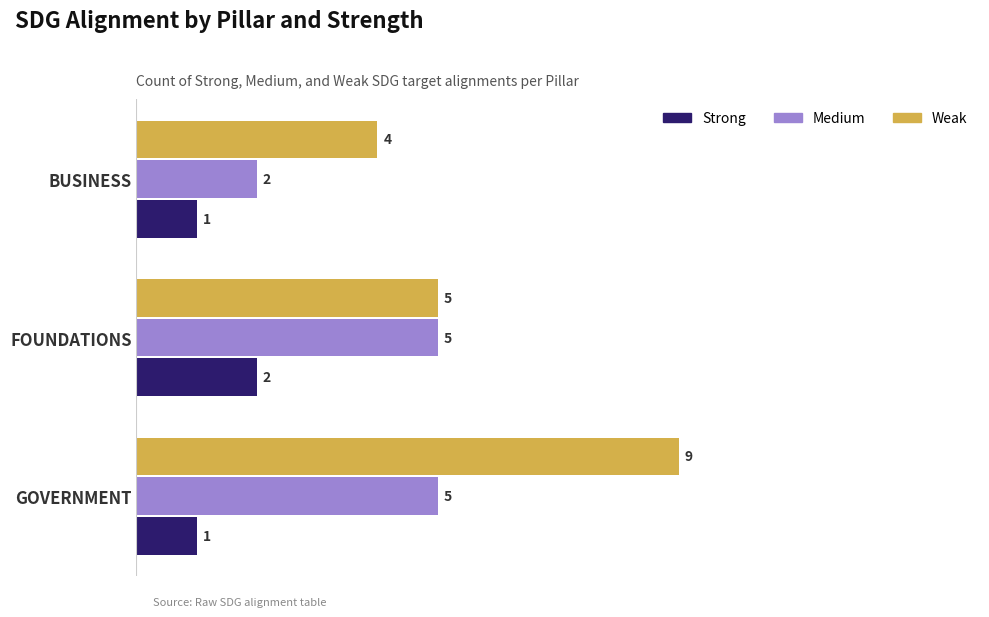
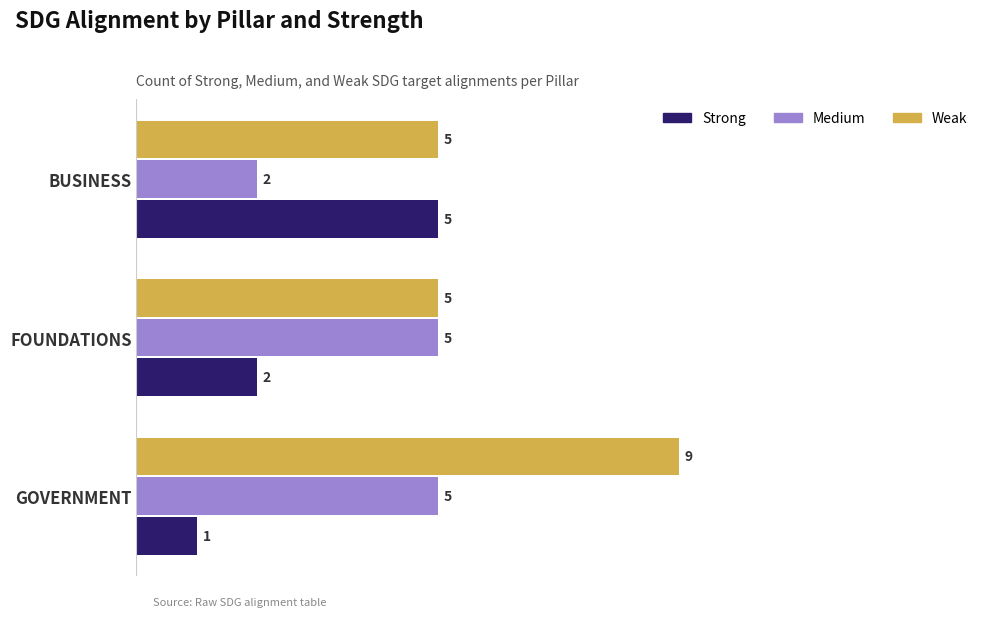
  {
    "Strong": {
-     "BUSINESS": 1,
+     "BUSINESS": 5,
      "FOUNDATIONS": 2,
      "GOVERNMENT": 1
    },
    "Medium": {
      "BUSINESS": 2,
      "FOUNDATIONS": 5,
      "GOVERNMENT": 5
    },
    "Weak": {
-     "BUSINESS": 4,
+     "BUSINESS": 5,
      "FOUNDATIONS": 5,
      "GOVERNMENT": 9
    }
  }
